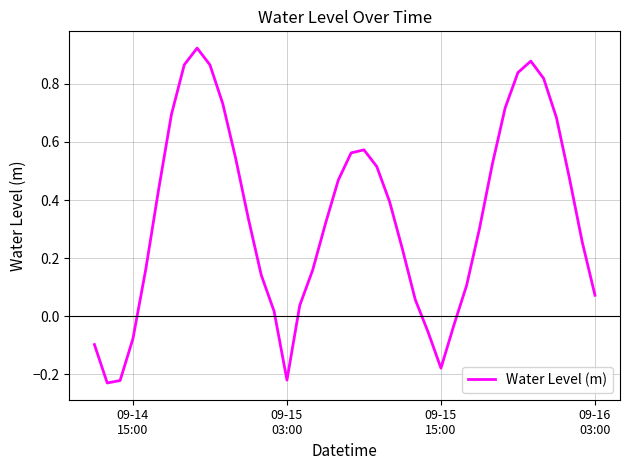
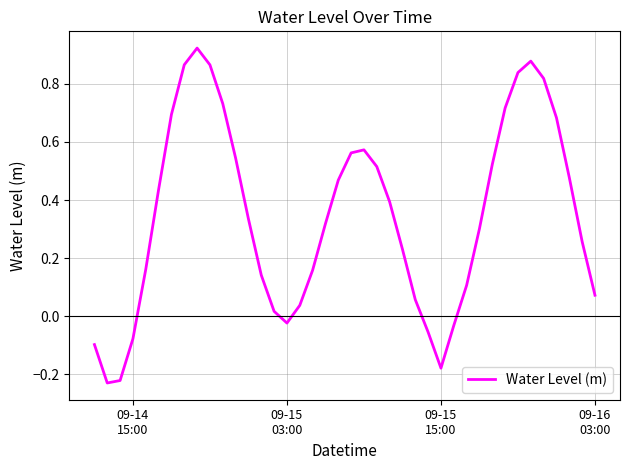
  {
    "09-14 15:00": -0.08,
-   "09-15 03:00": -0.22,
+   "09-15 03:00": -0.02,
    "09-15 15:00": -0.18,
    "09-16 03:00": 0.07
  }
